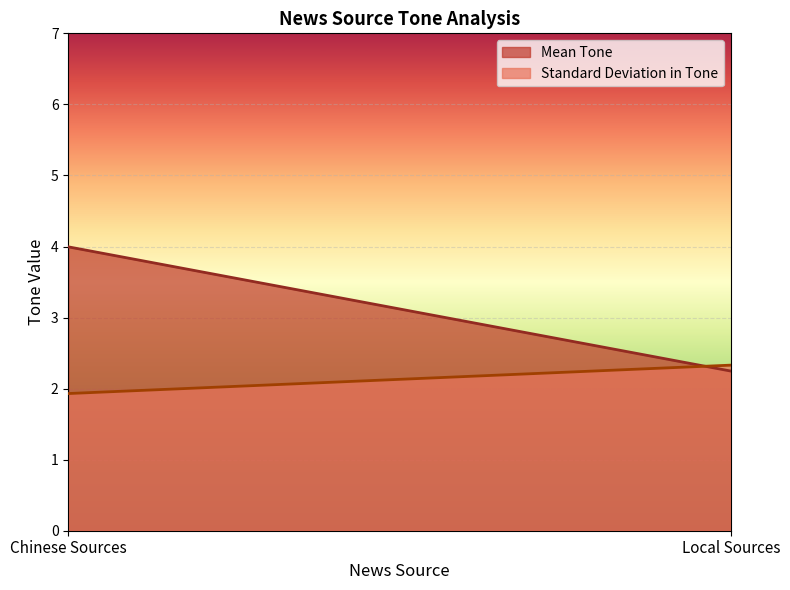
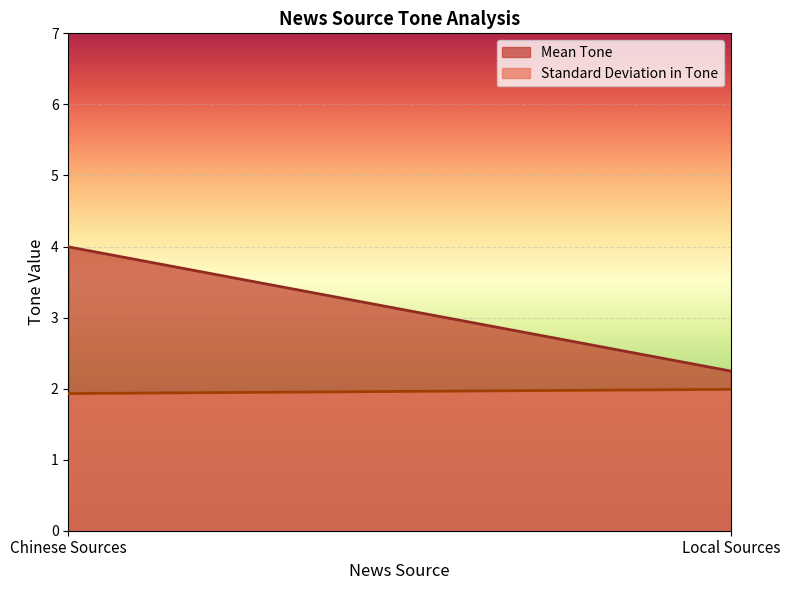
  {
    "Mean Tone": {
      "Chinese Sources": 4.0,
      "Local Sources": 2.2
    },
    "Standard Deviation in Tone": {
      "Chinese Sources": 1.9,
-     "Local Sources": 2.3
+     "Local Sources": 2.0
    }
  }
